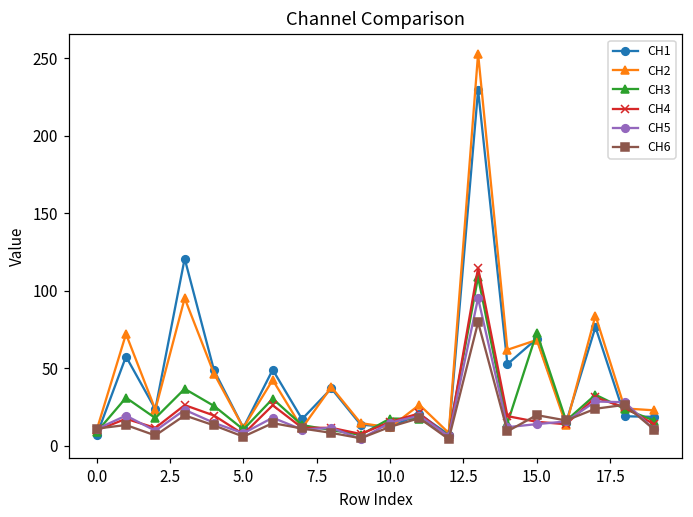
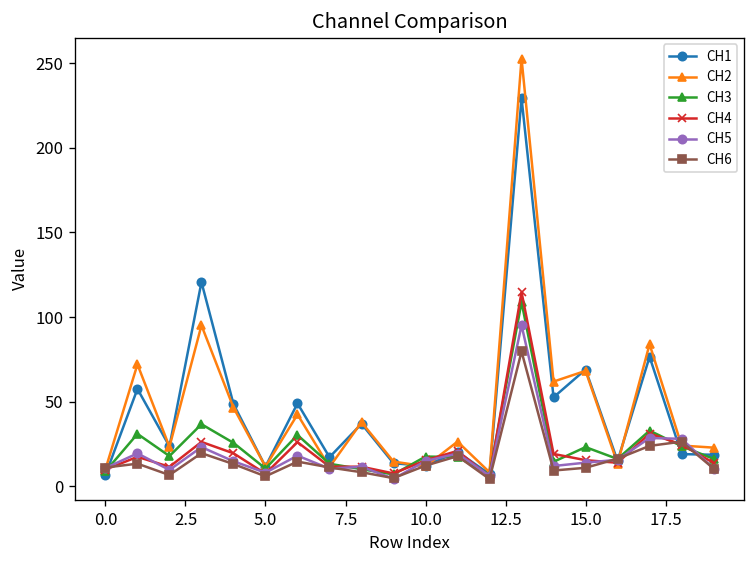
  {
    "CH1": {
      "0.0": 7
    },
    "CH3": {
      "10.0": 17,
-     "15.0": 73
+     "15.0": 23
    },
    "CH6": {
-     "15.0": 20
+     "15.0": 11
    }
  }
